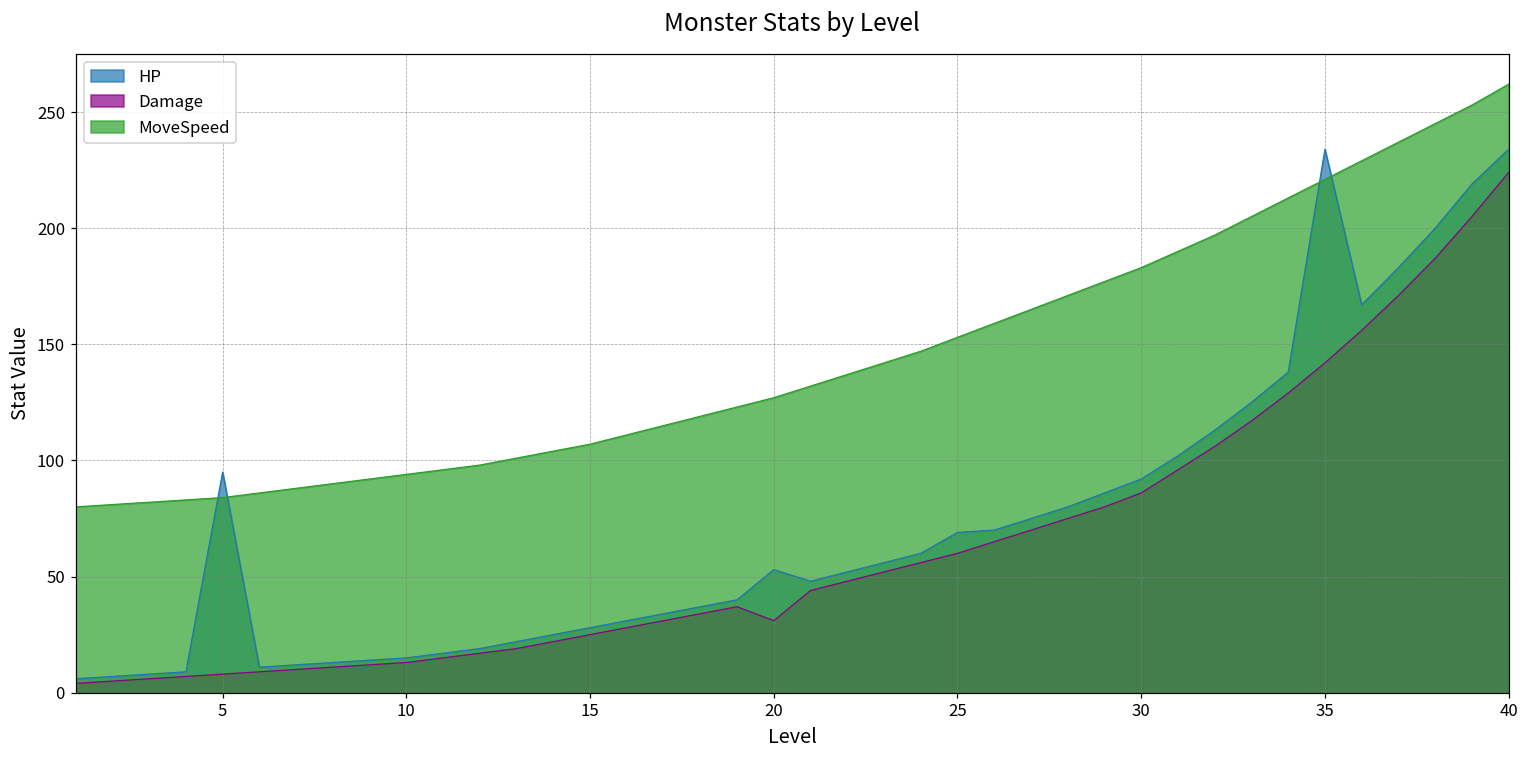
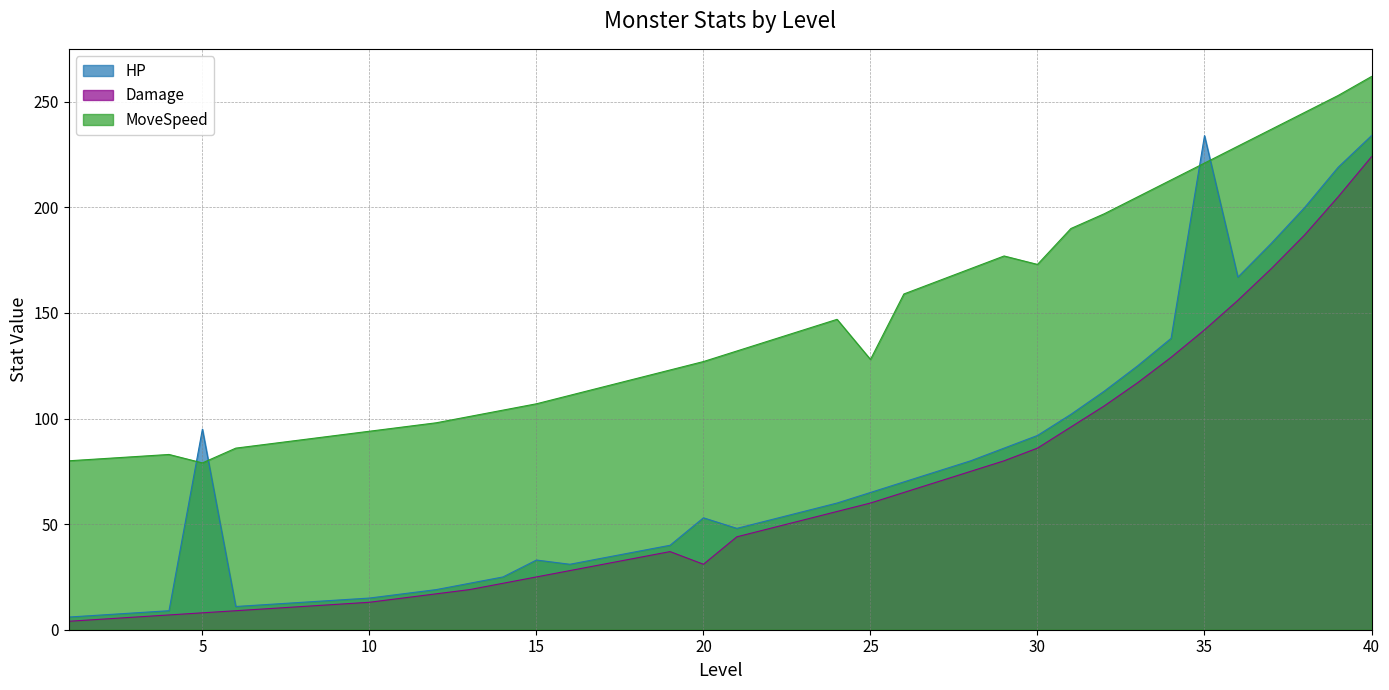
  {
    "HP": {
      "5": 95,
      "10": 15,
-     "15": 28,
+     "15": 33,
      "20": 53,
-     "25": 69,
+     "25": 65,
      "30": 92,
      "35": 234,
      "40": 234
    },
    "Damage": {
      "5": 8,
      "10": 13,
      "15": 25,
      "20": 31,
      "25": 60,
      "30": 86,
      "35": 142,
      "40": 224
    },
    "MoveSpeed": {
-     "5": 84,
+     "5": 79,
      "10": 94,
      "15": 107,
      "20": 127,
-     "25": 153,
-     "30": 183,
+     "25": 128,
+     "30": 173,
      "35": 221,
      "40": 262
    }
  }
